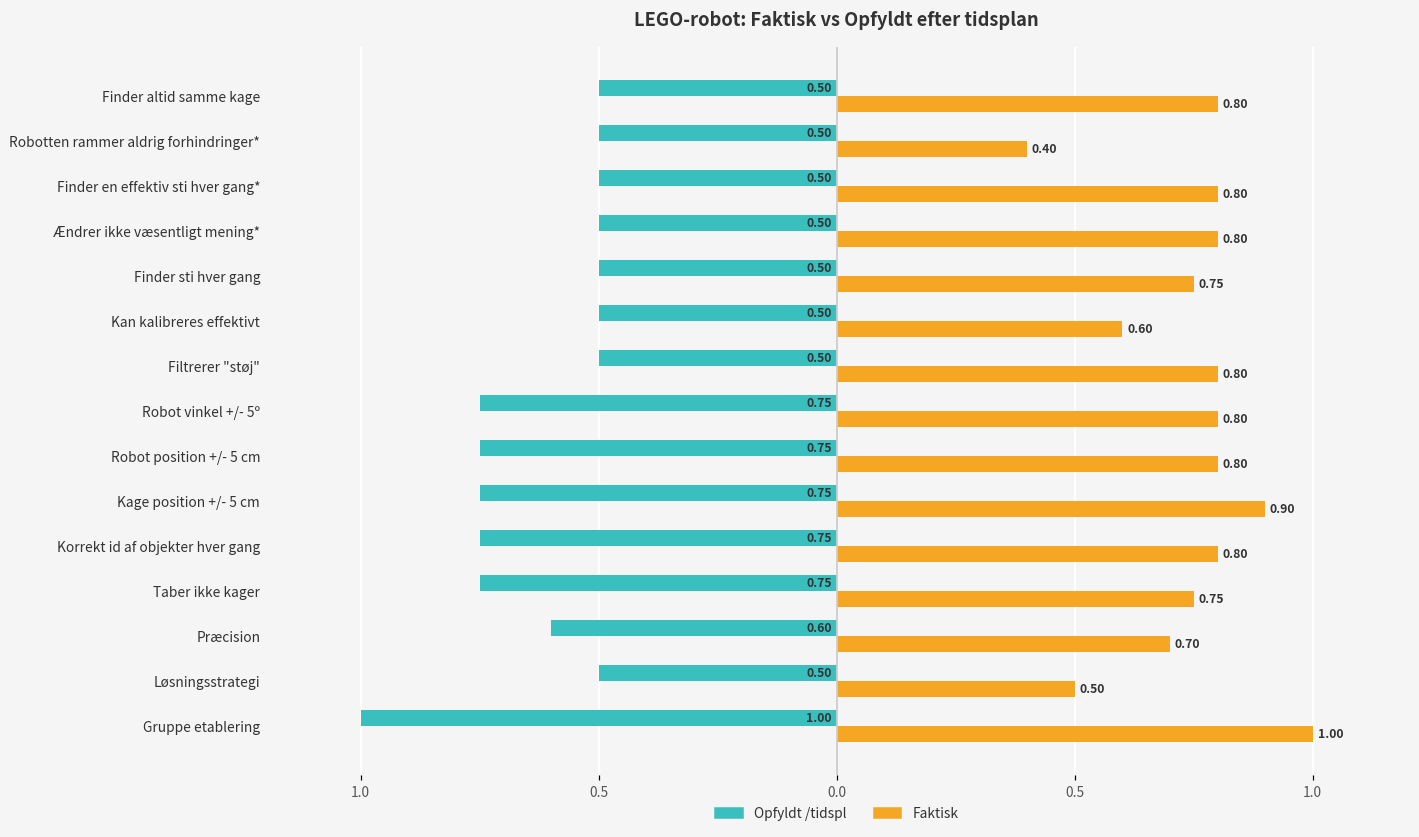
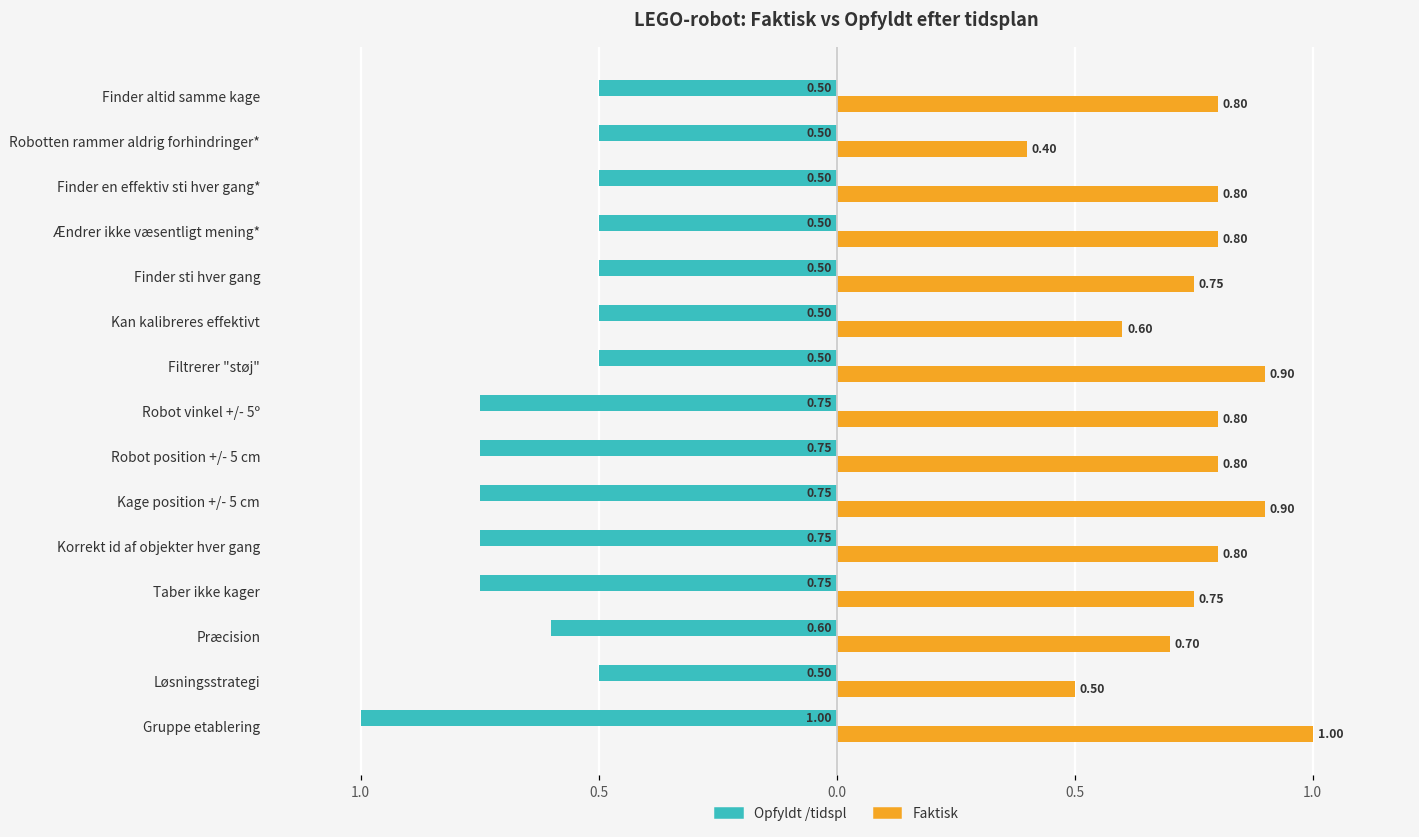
  {
    "Faktisk": {
      "Finder altid samme kage": 0.80,
      "Robotten rammer aldrig forhindringer*": 0.40,
      "Finder en effektiv sti hver gang*": 0.80,
      "Ændrer ikke væsentligt mening*": 0.80,
      "Finder sti hver gang": 0.75,
      "Kan kalibreres effektivt": 0.60,
-     "Filtrerer \"støj\"": 0.80,
+     "Filtrerer \"støj\"": 0.90,
      "Robot vinkel +/- 5º": 0.80,
      "Robot position +/- 5 cm": 0.80,
      "Kage position +/- 5 cm": 0.90,
      "Korrekt id af objekter hver gang": 0.80,
      "Taber ikke kager": 0.75,
      "Præcision": 0.70,
      "Løsningsstrategi": 0.50,
      "Gruppe etablering": 1.00
    }
  }
